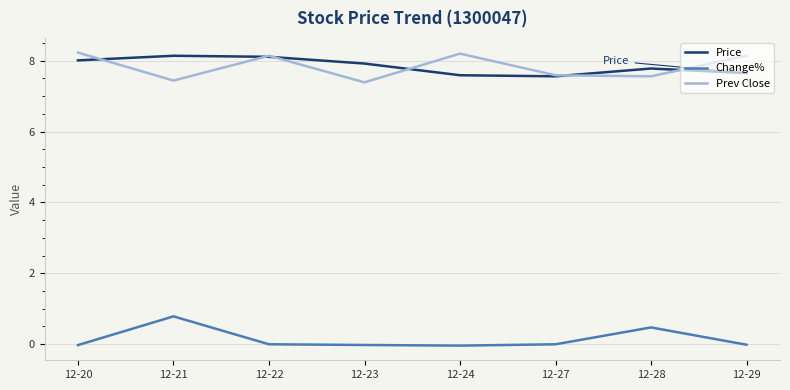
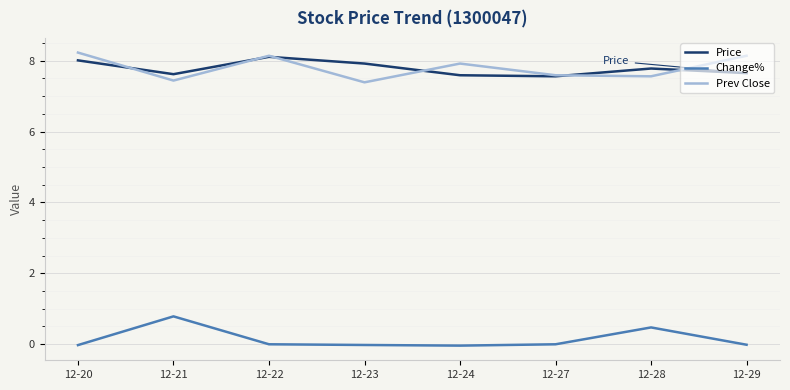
  {
    "Price": {
      "12-20": 8.0,
-     "12-21": 8.1,
+     "12-21": 7.6,
      "12-23": 7.9,
      "12-24": 7.6,
      "12-28": 7.8
    },
    "Change%": {
      "12-20": 0.0,
      "12-21": 0.8,
      "12-22": 0.0,
      "12-23": 0.0,
      "12-24": 0.0,
      "12-27": 0.0,
      "12-28": 0.5,
      "12-29": 0.0
    },
    "Prev Close": {
      "12-20": 8.2,
      "12-21": 7.4,
      "12-23": 7.4,
-     "12-24": 8.2,
+     "12-24": 7.9,
      "12-28": 7.6
    }
  }
